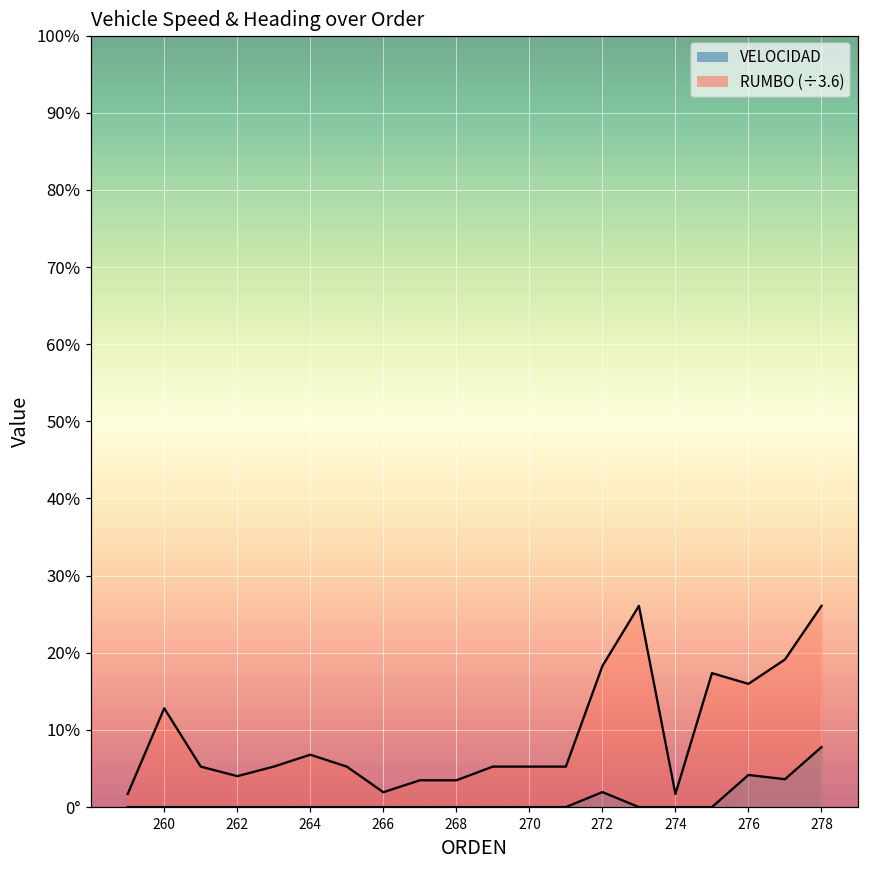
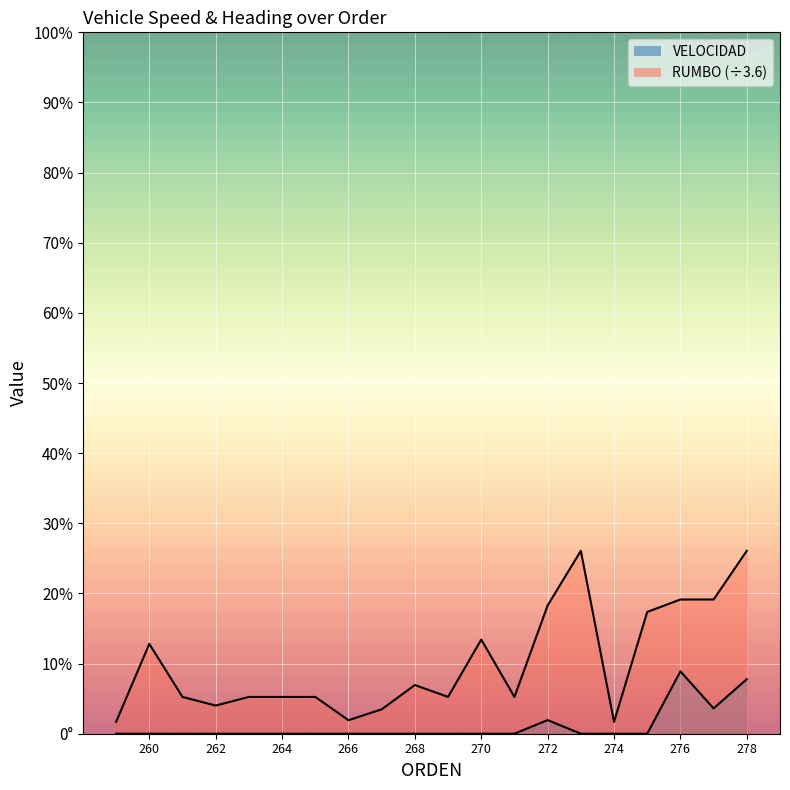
  {
    "VELOCIDAD": {
      "260": "0%",
      "262": "0%",
      "264": "0%",
      "266": "0%",
      "268": "0%",
      "270": "0%",
      "272": "2%",
      "274": "0%",
-     "276": "4%",
+     "276": "9%",
      "278": "8%"
    },
    "RUMBO (÷3.6)": {
      "260": "13%",
      "262": "4%",
-     "264": "7%",
+     "264": "5%",
      "266": "2%",
-     "268": "3%",
-     "270": "5%",
+     "268": "7%",
+     "270": "13%",
      "272": "18%",
      "274": "2%",
-     "276": "16%",
+     "276": "19%",
      "278": "26%"
    }
  }
